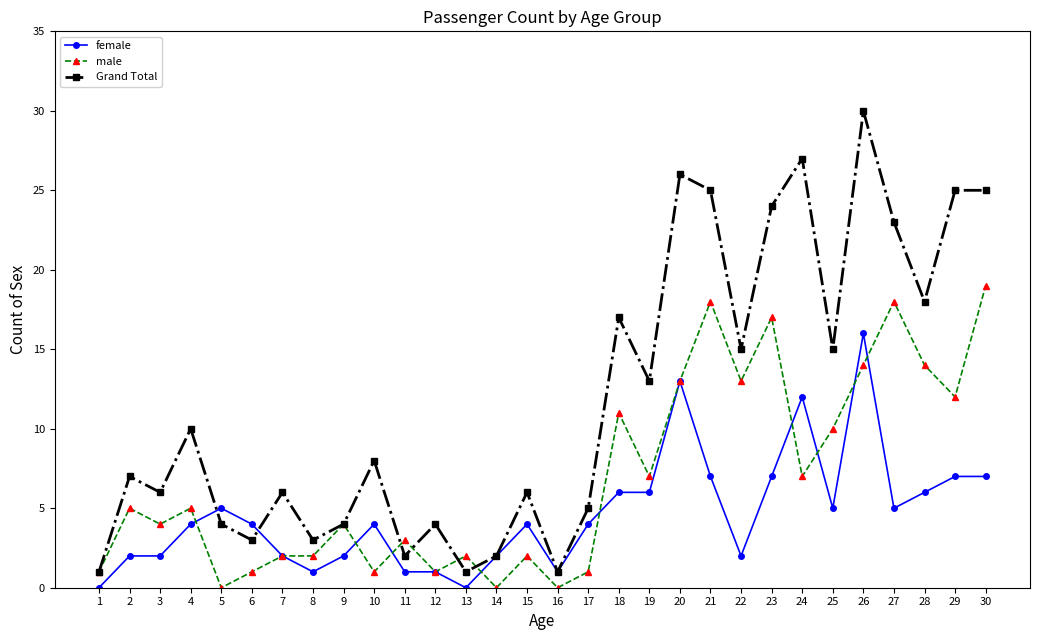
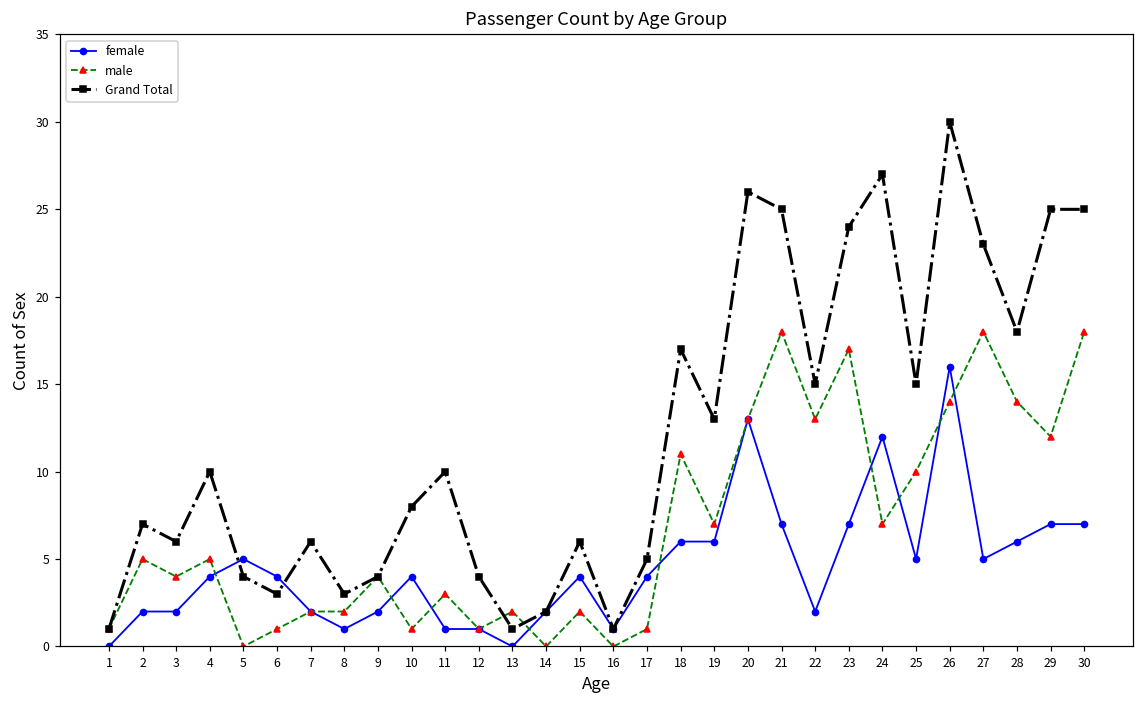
  {
    "female": {
      "1": 0,
      "2": 2,
      "3": 2,
      "4": 4,
      "5": 5,
      "6": 4,
      "8": 1,
      "9": 2,
      "10": 4,
      "11": 1,
      "13": 0,
      "15": 4,
      "17": 4,
      "18": 6,
      "19": 6,
      "21": 7,
      "22": 2,
      "23": 7,
      "24": 12,
      "25": 5,
      "26": 16,
      "27": 5,
      "28": 6,
      "29": 7,
      "30": 7
    },
    "male": {
      "2": 5,
      "3": 4,
      "4": 5,
      "5": 0,
      "6": 1,
      "8": 2,
      "10": 1,
      "11": 3,
      "13": 2,
      "14": 0,
      "15": 2,
      "16": 0,
      "17": 1,
      "18": 11,
      "19": 7,
      "21": 18,
      "22": 13,
      "23": 17,
      "24": 7,
      "25": 10,
      "26": 14,
      "27": 18,
      "28": 14,
      "29": 12,
-     "30": 19
+     "30": 18
    },
    "Grand Total": {
      "2": 7,
      "3": 6,
      "4": 10,
      "5": 4,
      "6": 3,
      "7": 6,
      "8": 3,
      "10": 8,
-     "11": 2,
+     "11": 10,
      "12": 4,
      "13": 1,
      "15": 6,
      "17": 5,
      "18": 17,
      "19": 13,
      "20": 26,
      "21": 25,
      "22": 15,
      "23": 24,
      "24": 27,
      "25": 15,
      "26": 30,
      "27": 23,
      "28": 18,
      "29": 25,
      "30": 25
    }
  }
